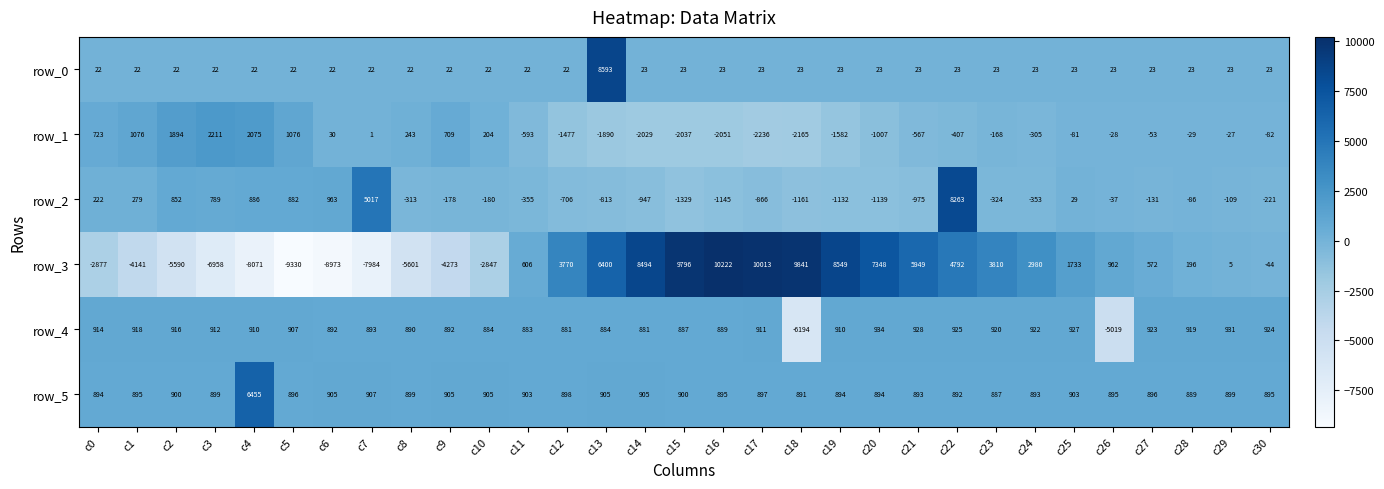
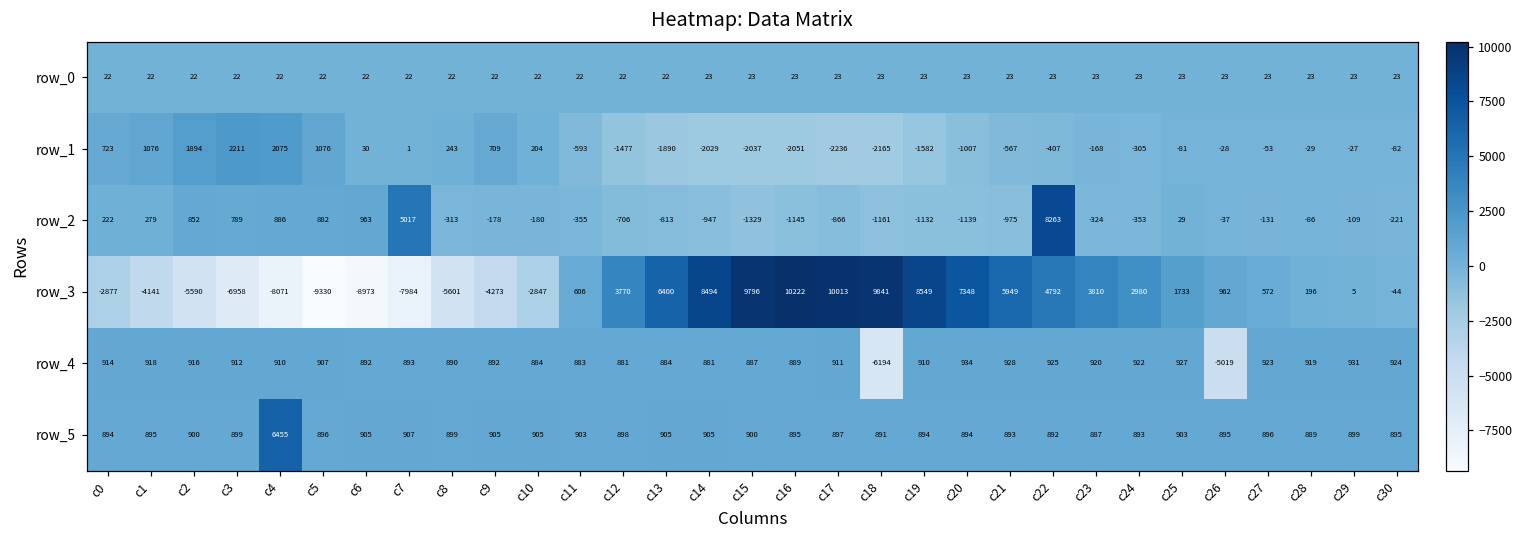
  {
    "row_0": {
      "c0": 22,
      "c1": 22,
      "c2": 22,
      "c3": 22,
      "c4": 22,
      "c5": 22,
      "c6": 22,
      "c7": 22,
      "c8": 22,
      "c9": 22,
      "c10": 22,
      "c11": 22,
      "c12": 22,
-     "c13": 8593,
+     "c13": 22,
      "c14": 23,
      "c15": 23,
      "c16": 23,
      "c17": 23,
      "c18": 23,
      "c19": 23,
      "c20": 23,
      "c21": 23,
      "c22": 23,
      "c23": 23,
      "c24": 23,
      "c25": 23,
      "c26": 23,
      "c27": 23,
      "c28": 23,
      "c29": 23,
      "c30": 23
    },
    "row_1": {
      "c0": 723,
      "c1": 1076,
      "c2": 1894,
      "c3": 2211,
      "c4": 2075,
      "c5": 1076,
      "c6": 30,
      "c7": 1,
      "c8": 243,
      "c9": 709,
      "c10": 204,
      "c11": -593,
      "c12": -1477,
      "c13": -1890,
      "c14": -2029,
      "c15": -2037,
      "c16": -2051,
      "c17": -2236,
      "c18": -2165,
      "c19": -1582,
      "c20": -1007,
      "c21": -567,
      "c22": -407,
      "c23": -168,
      "c24": -305,
      "c25": -81,
      "c26": -28,
      "c27": -53,
      "c28": -29,
      "c29": -27,
      "c30": -82
    },
    "row_2": {
      "c0": 222,
      "c1": 279,
      "c2": 852,
      "c3": 789,
      "c4": 886,
      "c5": 882,
      "c6": 963,
      "c7": 5017,
      "c8": -313,
      "c9": -178,
      "c10": -180,
      "c11": -355,
      "c12": -706,
      "c13": -813,
      "c14": -947,
      "c15": -1329,
      "c16": -1145,
      "c17": -866,
      "c18": -1161,
      "c19": -1132,
      "c20": -1139,
      "c21": -975,
      "c22": 8263,
      "c23": -324,
      "c24": -353,
      "c25": 29,
      "c26": -37,
      "c27": -131,
      "c28": -86,
      "c29": -109,
      "c30": -221
    },
    "row_3": {
      "c0": -2877,
      "c1": -4141,
      "c2": -5590,
      "c3": -6958,
      "c4": -8071,
      "c5": -9330,
      "c6": -8973,
      "c7": -7984,
      "c8": -5601,
      "c9": -4273,
      "c10": -2847,
      "c11": 606,
      "c12": 3770,
      "c13": 6400,
      "c14": 8494,
      "c15": 9796,
      "c16": 10222,
      "c17": 10013,
      "c18": 9841,
      "c19": 8549,
      "c20": 7348,
      "c21": 5949,
      "c22": 4792,
      "c23": 3810,
      "c24": 2980,
      "c25": 1733,
      "c26": 962,
      "c27": 572,
      "c28": 196,
      "c29": 5,
      "c30": -44
    },
    "row_4": {
      "c0": 914,
      "c1": 918,
      "c2": 916,
      "c3": 912,
      "c4": 910,
      "c5": 907,
      "c6": 892,
      "c7": 893,
      "c8": 890,
      "c9": 892,
      "c10": 884,
      "c11": 883,
      "c12": 881,
      "c13": 884,
      "c14": 881,
      "c15": 887,
      "c16": 889,
      "c17": 911,
      "c18": -6194,
      "c19": 910,
      "c20": 934,
      "c21": 928,
      "c22": 925,
      "c23": 920,
      "c24": 922,
      "c25": 927,
      "c26": -5019,
      "c27": 923,
      "c28": 919,
      "c29": 931,
      "c30": 924
    },
    "row_5": {
      "c0": 894,
      "c1": 895,
      "c2": 900,
      "c3": 899,
      "c4": 6455,
      "c5": 896,
      "c6": 905,
      "c7": 907,
      "c8": 899,
      "c9": 905,
      "c10": 905,
      "c11": 903,
      "c12": 898,
      "c13": 905,
      "c14": 905,
      "c15": 900,
      "c16": 895,
      "c17": 897,
      "c18": 891,
      "c19": 894,
      "c20": 894,
      "c21": 893,
      "c22": 892,
      "c23": 887,
      "c24": 893,
      "c25": 903,
      "c26": 895,
      "c27": 896,
      "c28": 889,
      "c29": 899,
      "c30": 895
    }
  }
